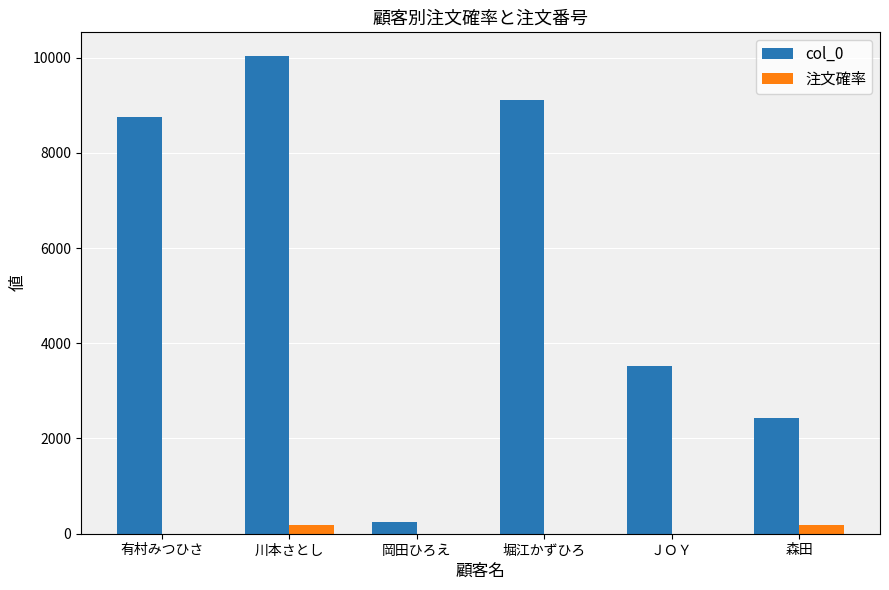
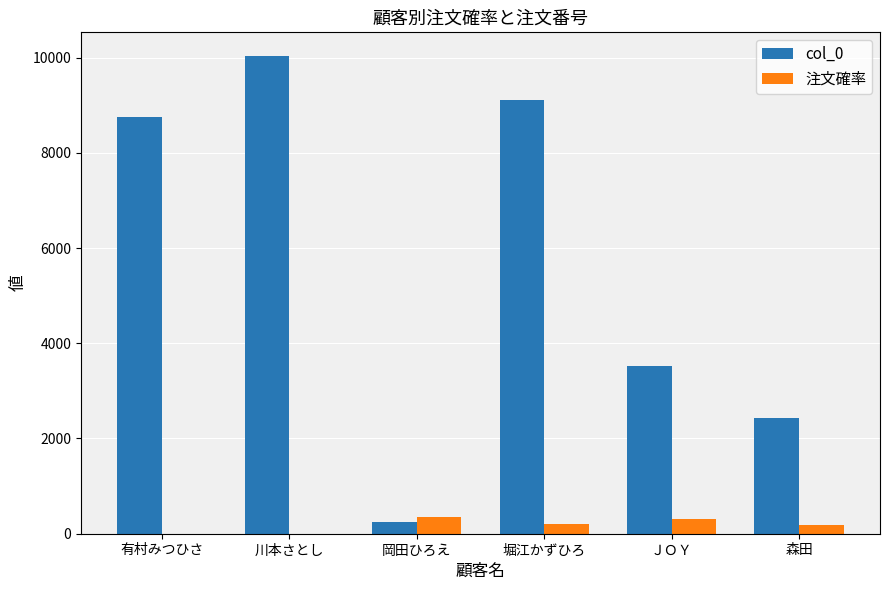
  {
    "col_0": {
      "有村みつひさ": 8800,
      "川本さとし": 10000,
      "岡田ひろえ": 200,
      "堀江かずひろ": 9100,
      "ＪＯＹ": 3500,
      "森田": 2400
    },
    "注文確率": {
-     "川本さとし": 200,
-     "岡田ひろえ": 0,
-     "堀江かずひろ": 0,
-     "ＪＯＹ": 0,
+     "川本さとし": 0,
+     "岡田ひろえ": 400,
+     "堀江かずひろ": 200,
+     "ＪＯＹ": 300,
      "森田": 200
    }
  }
